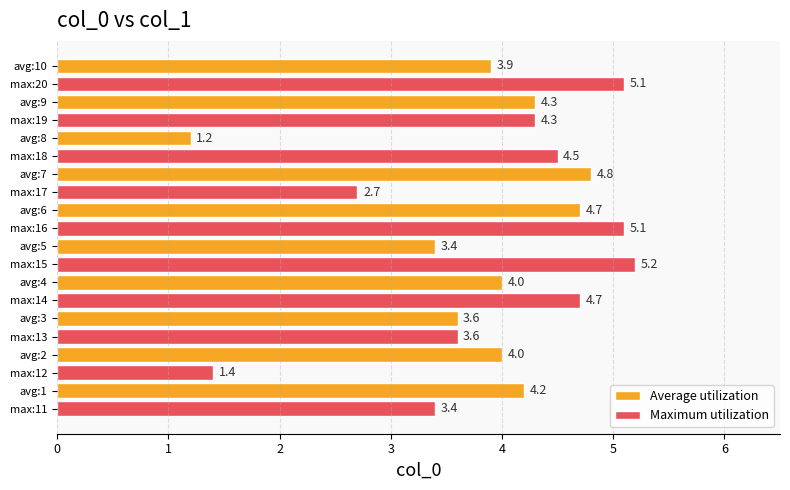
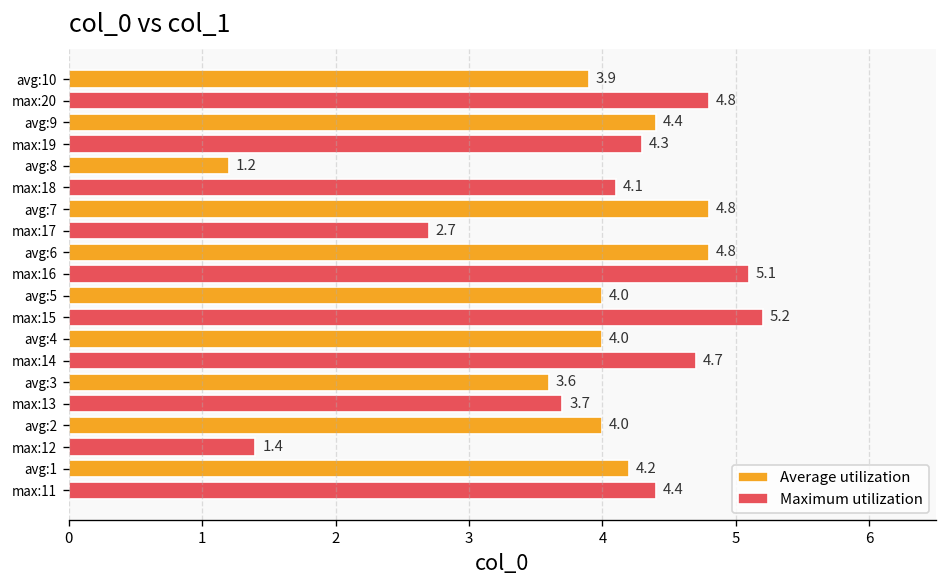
  {
    "Average utilization": {
      "avg:10": 3.9,
-     "avg:9": 4.3,
+     "avg:9": 4.4,
      "avg:8": 1.2,
      "avg:7": 4.8,
-     "avg:6": 4.7,
-     "avg:5": 3.4,
+     "avg:6": 4.8,
+     "avg:5": 4.0,
      "avg:4": 4.0,
      "avg:3": 3.6,
      "avg:2": 4.0,
      "avg:1": 4.2
    },
    "Maximum utilization": {
-     "max:20": 5.1,
+     "max:20": 4.8,
      "max:19": 4.3,
-     "max:18": 4.5,
+     "max:18": 4.1,
      "max:17": 2.7,
      "max:16": 5.1,
      "max:15": 5.2,
      "max:14": 4.7,
-     "max:13": 3.6,
+     "max:13": 3.7,
      "max:12": 1.4,
-     "max:11": 3.4
+     "max:11": 4.4
    }
  }
